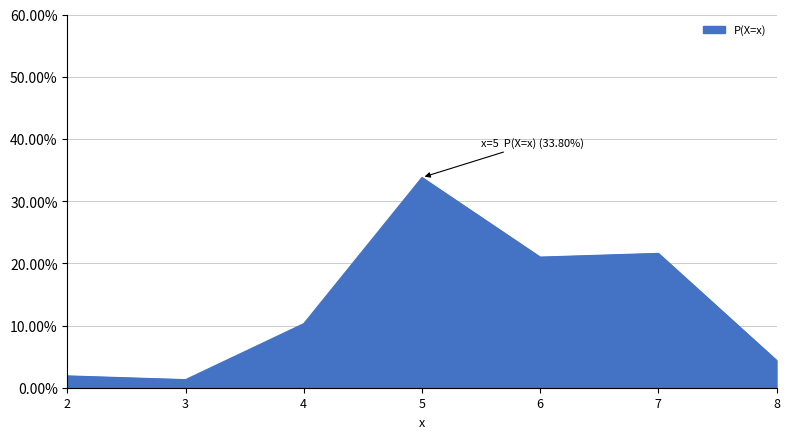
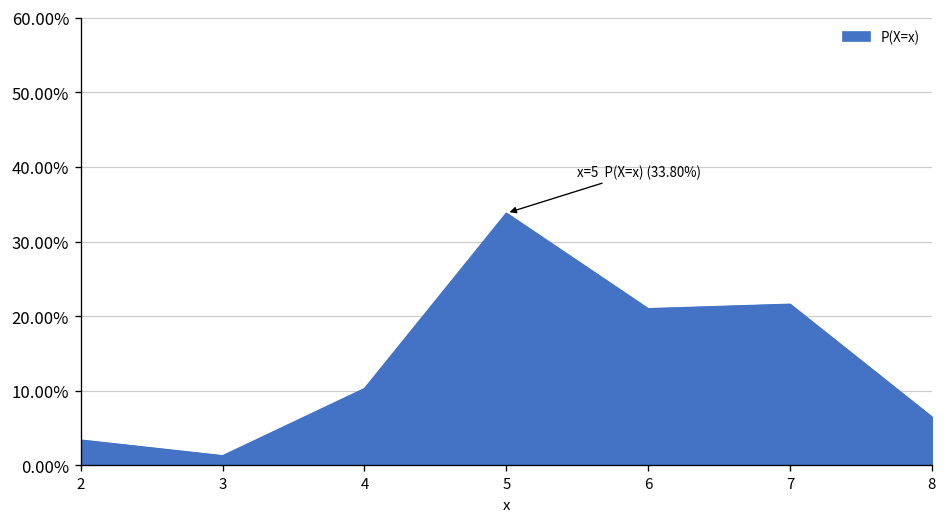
  {
-   "2": "2%",
+   "2": "3%",
    "3": "1%",
    "4": "10%",
    "6": "21%",
    "7": "22%",
-   "8": "4%"
+   "8": "7%"
  }
